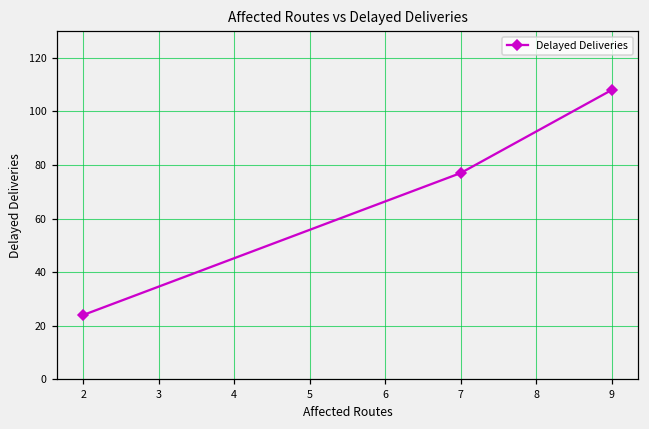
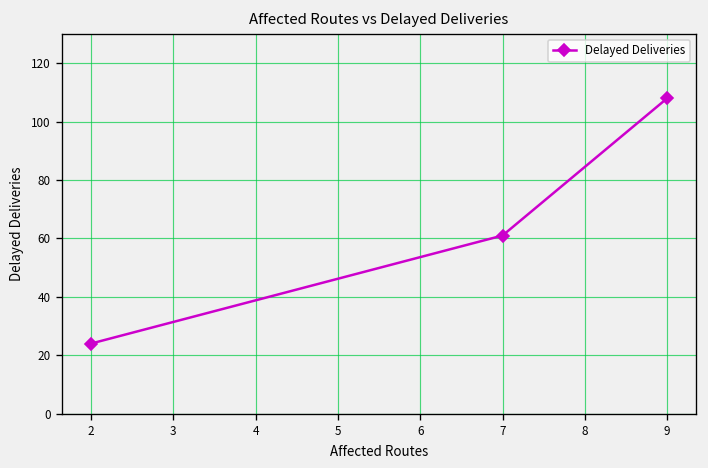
  {
    "2": 24,
-   "7": 77,
+   "7": 61,
    "9": 108
  }
